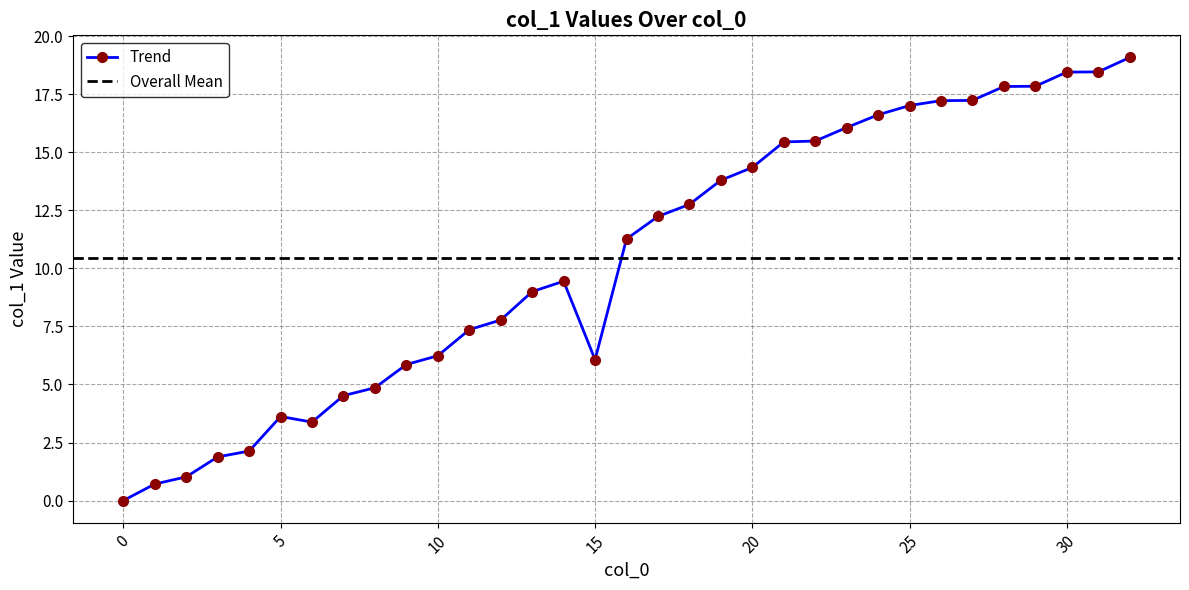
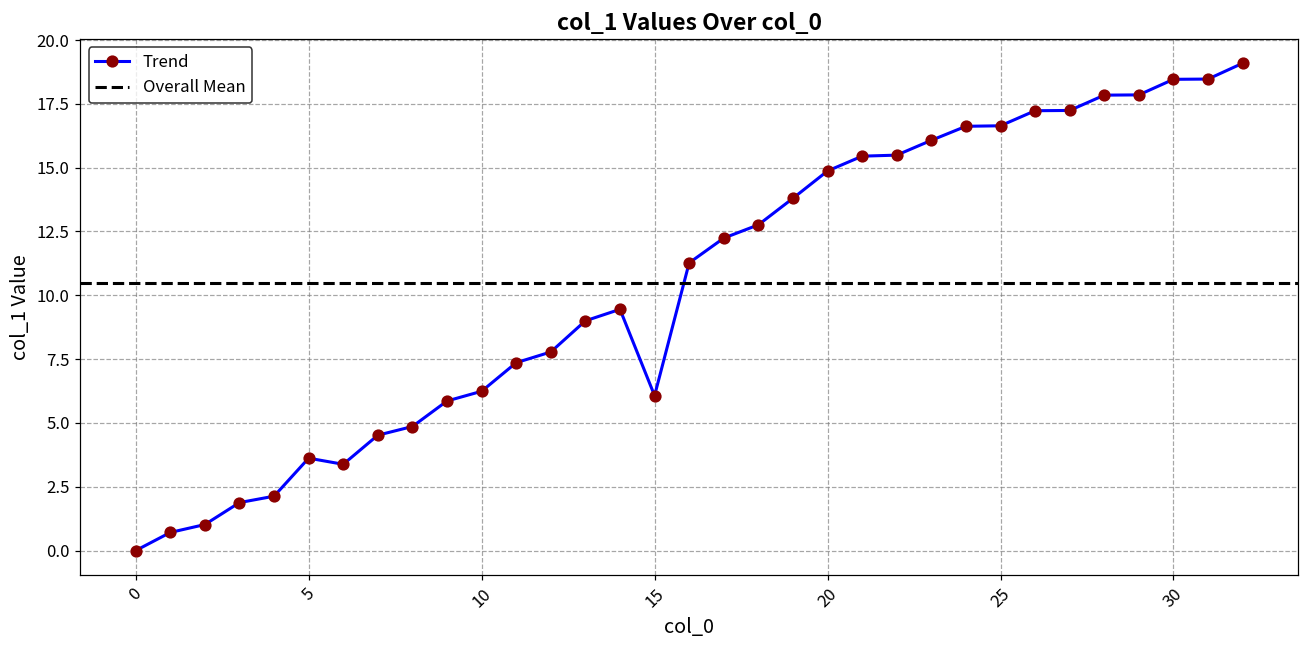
  {
    "0": 0.0,
    "5": 3.6,
    "10": 6.2,
    "15": 6.1,
-   "20": 14.4,
-   "25": 17.0,
+   "20": 14.9,
+   "25": 16.6,
    "30": 18.5
  }
